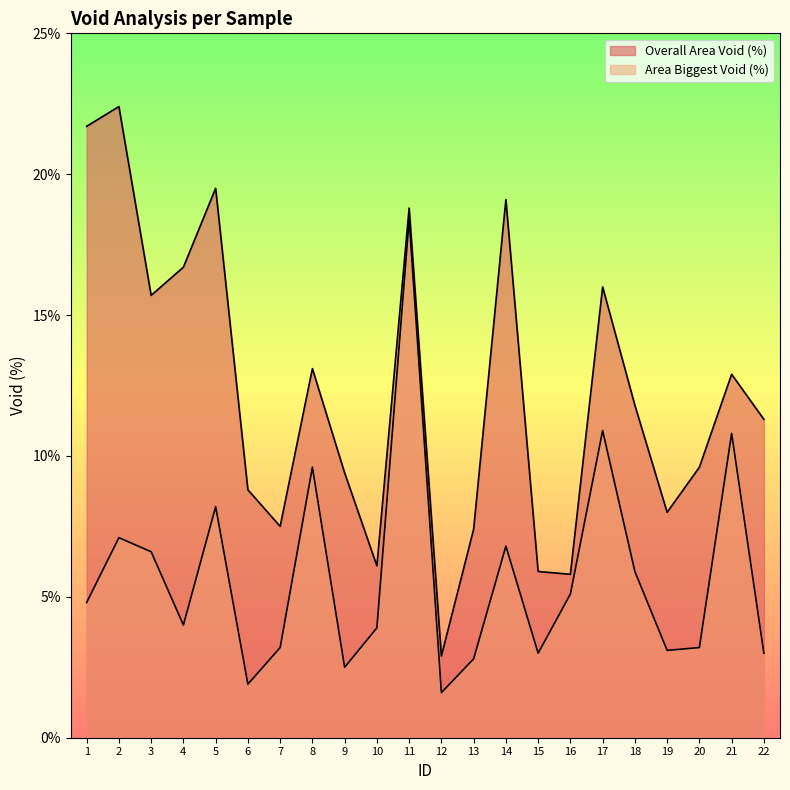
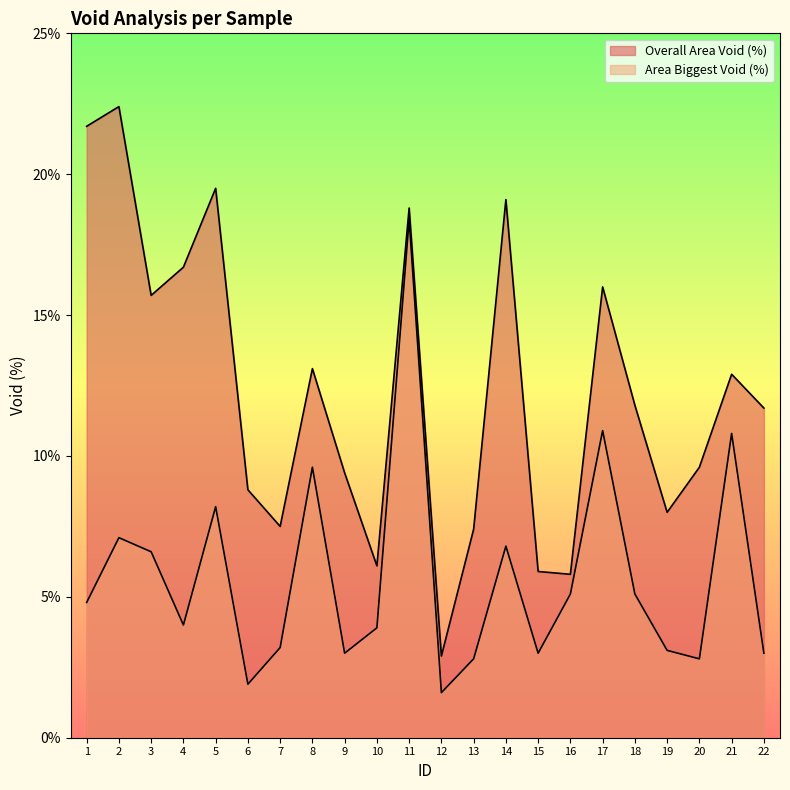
  {
    "Overall Area Void (%)": {
      "1": "21.7%",
      "2": "22.4%",
      "3": "15.7%",
      "4": "16.7%",
      "5": "19.5%",
      "6": "8.8%",
      "7": "7.5%",
      "8": "13.1%",
      "9": "9.4%",
      "10": "6.1%",
      "11": "18.8%",
      "12": "2.9%",
      "13": "7.4%",
      "14": "19.1%",
      "15": "5.9%",
      "16": "5.8%",
      "17": "16.0%",
      "18": "11.8%",
      "19": "8.0%",
      "20": "9.6%",
      "21": "12.9%",
-     "22": "11.3%"
+     "22": "11.7%"
    },
    "Area Biggest Void (%)": {
      "1": "4.8%",
      "2": "7.1%",
      "3": "6.6%",
      "4": "4.0%",
      "5": "8.2%",
      "6": "1.9%",
      "7": "3.2%",
      "8": "9.6%",
-     "9": "2.5%",
+     "9": "3.0%",
      "10": "3.9%",
      "11": "18.4%",
      "12": "1.6%",
      "13": "2.8%",
      "14": "6.8%",
      "15": "3.0%",
      "16": "5.1%",
      "17": "10.9%",
-     "18": "5.9%",
+     "18": "5.1%",
      "19": "3.1%",
-     "20": "3.2%",
+     "20": "2.8%",
      "21": "10.8%",
      "22": "3.0%"
    }
  }
